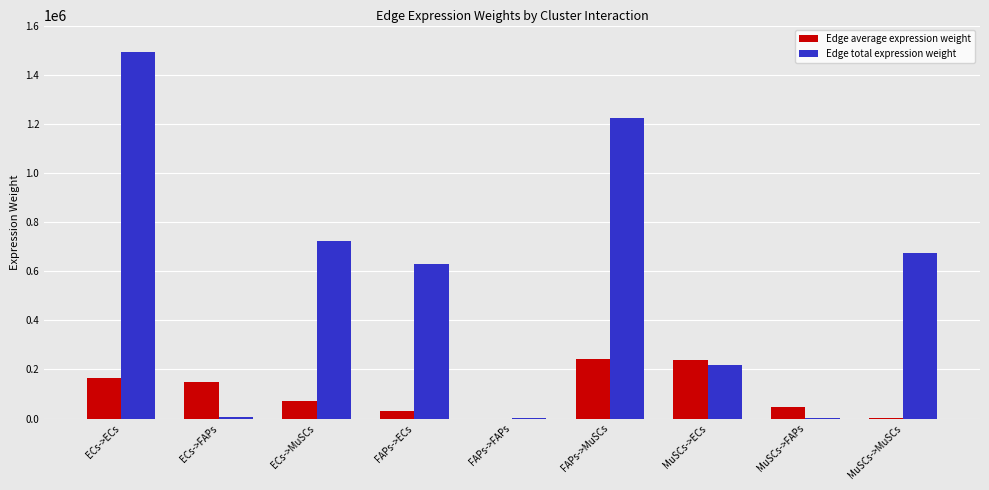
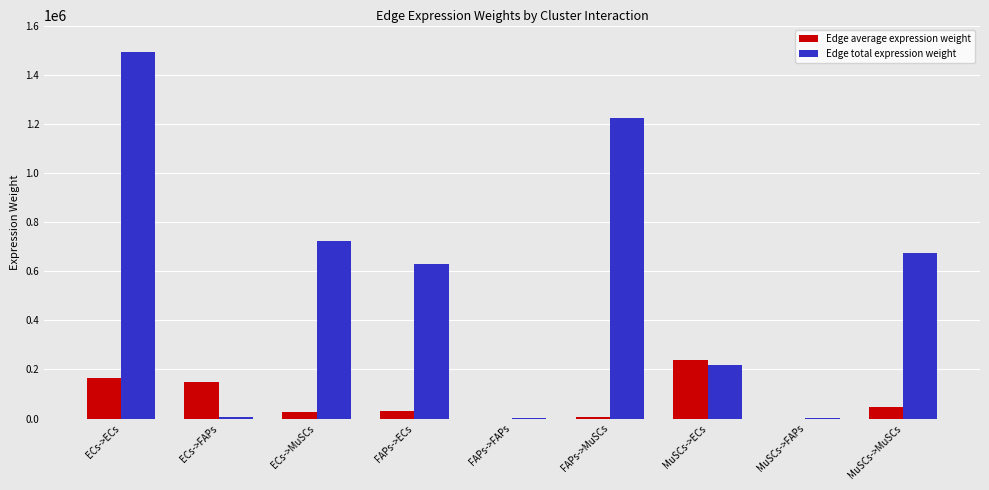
  {
    "Edge average expression weight": {
      "ECs->ECs": 170000,
      "ECs->FAPs": 150000,
-     "ECs->MuSCs": 70000,
+     "ECs->MuSCs": 30000,
      "FAPs->ECs": 30000,
-     "FAPs->MuSCs": 240000,
+     "FAPs->MuSCs": 0,
      "MuSCs->ECs": 240000,
-     "MuSCs->FAPs": 50000,
-     "MuSCs->MuSCs": 0
+     "MuSCs->FAPs": 0,
+     "MuSCs->MuSCs": 50000
    },
    "Edge total expression weight": {
      "ECs->ECs": 1490000,
      "ECs->MuSCs": 720000,
      "FAPs->ECs": 630000,
      "FAPs->MuSCs": 1220000,
      "MuSCs->ECs": 220000,
      "MuSCs->MuSCs": 670000
    }
  }
